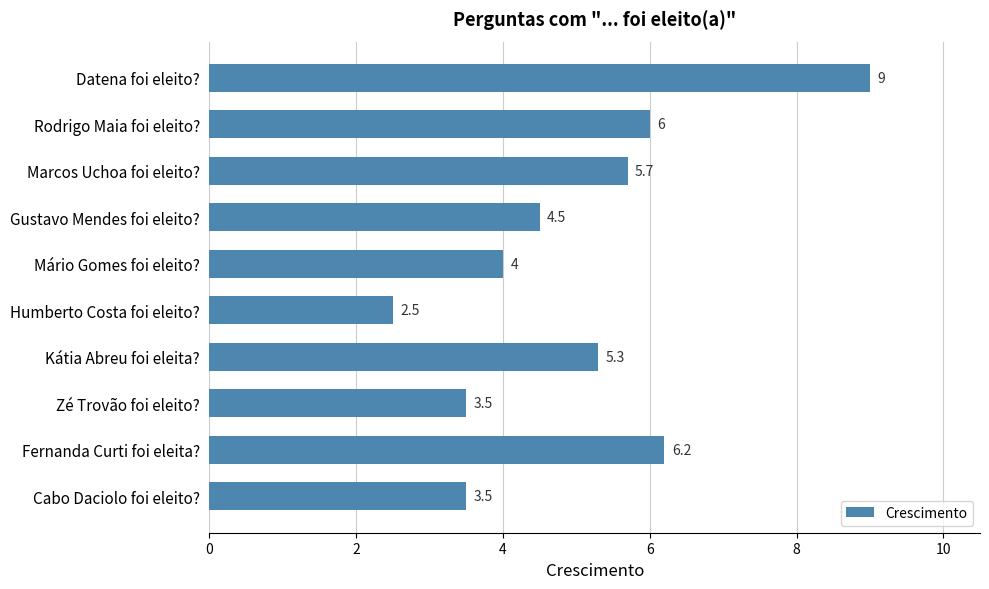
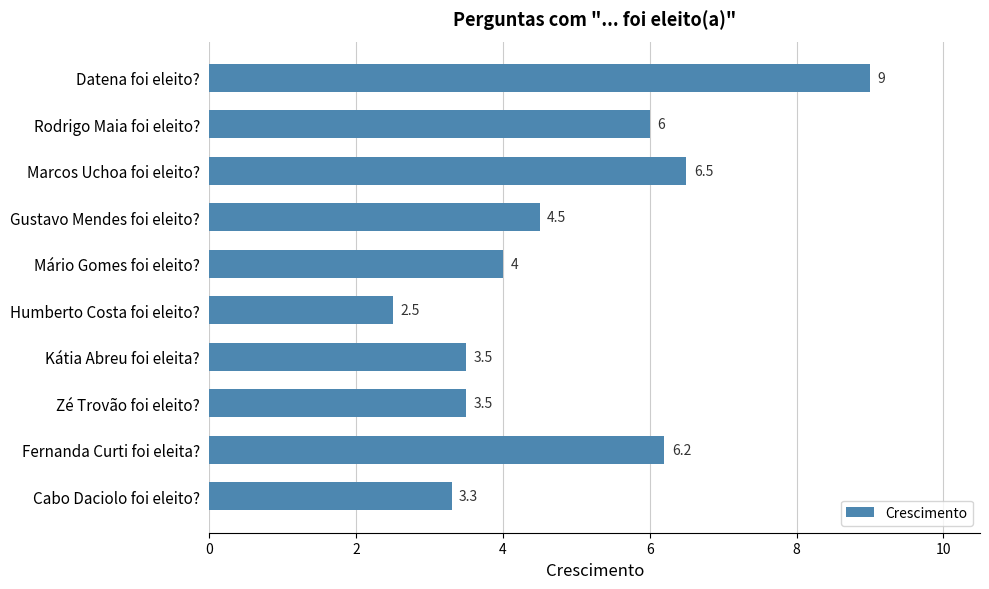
  {
    "Datena foi eleito?": 9,
    "Rodrigo Maia foi eleito?": 6,
-   "Marcos Uchoa foi eleito?": 5.7,
+   "Marcos Uchoa foi eleito?": 6.5,
    "Gustavo Mendes foi eleito?": 4.5,
    "Mário Gomes foi eleito?": 4,
    "Humberto Costa foi eleito?": 2.5,
-   "Kátia Abreu foi eleita?": 5.3,
+   "Kátia Abreu foi eleita?": 3.5,
    "Zé Trovão foi eleito?": 3.5,
    "Fernanda Curti foi eleita?": 6.2,
-   "Cabo Daciolo foi eleito?": 3.5
+   "Cabo Daciolo foi eleito?": 3.3
  }
